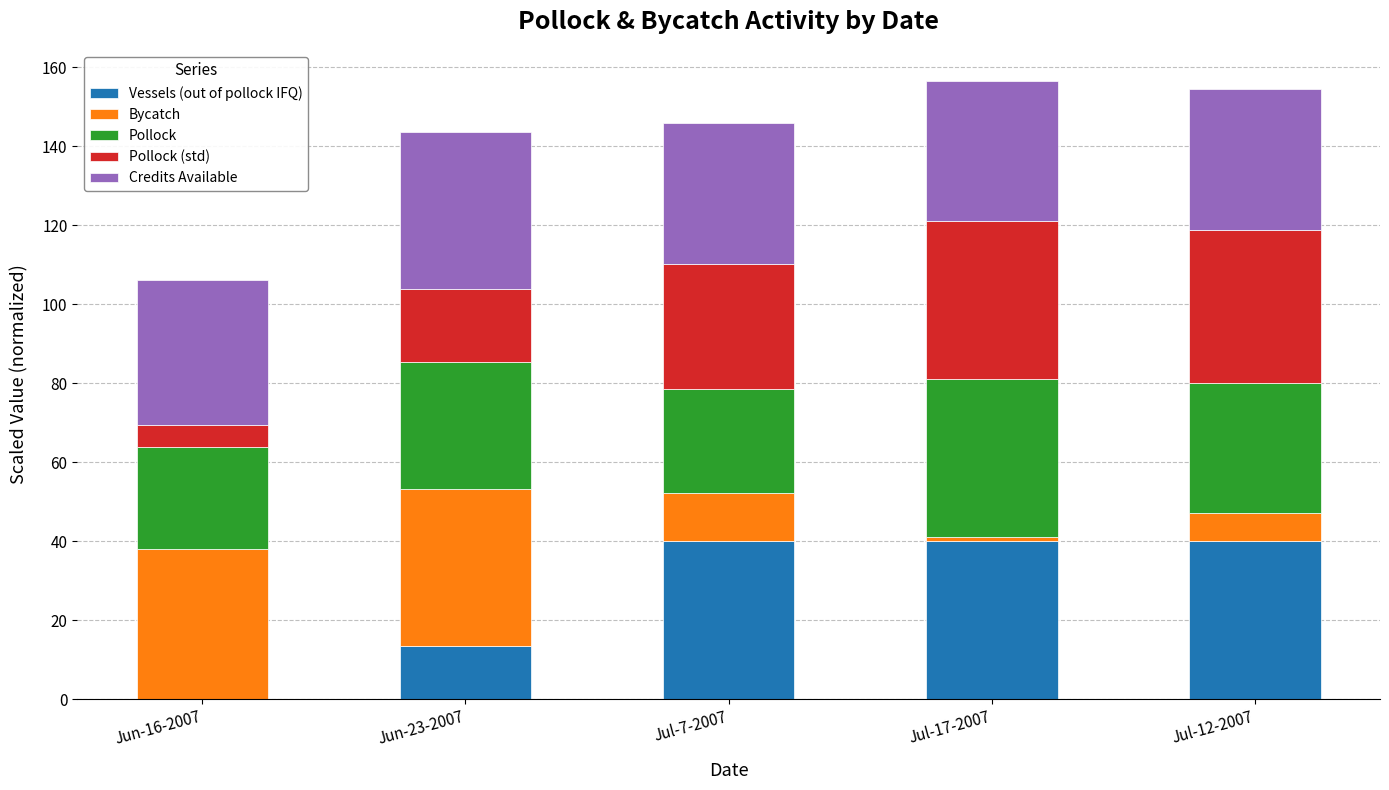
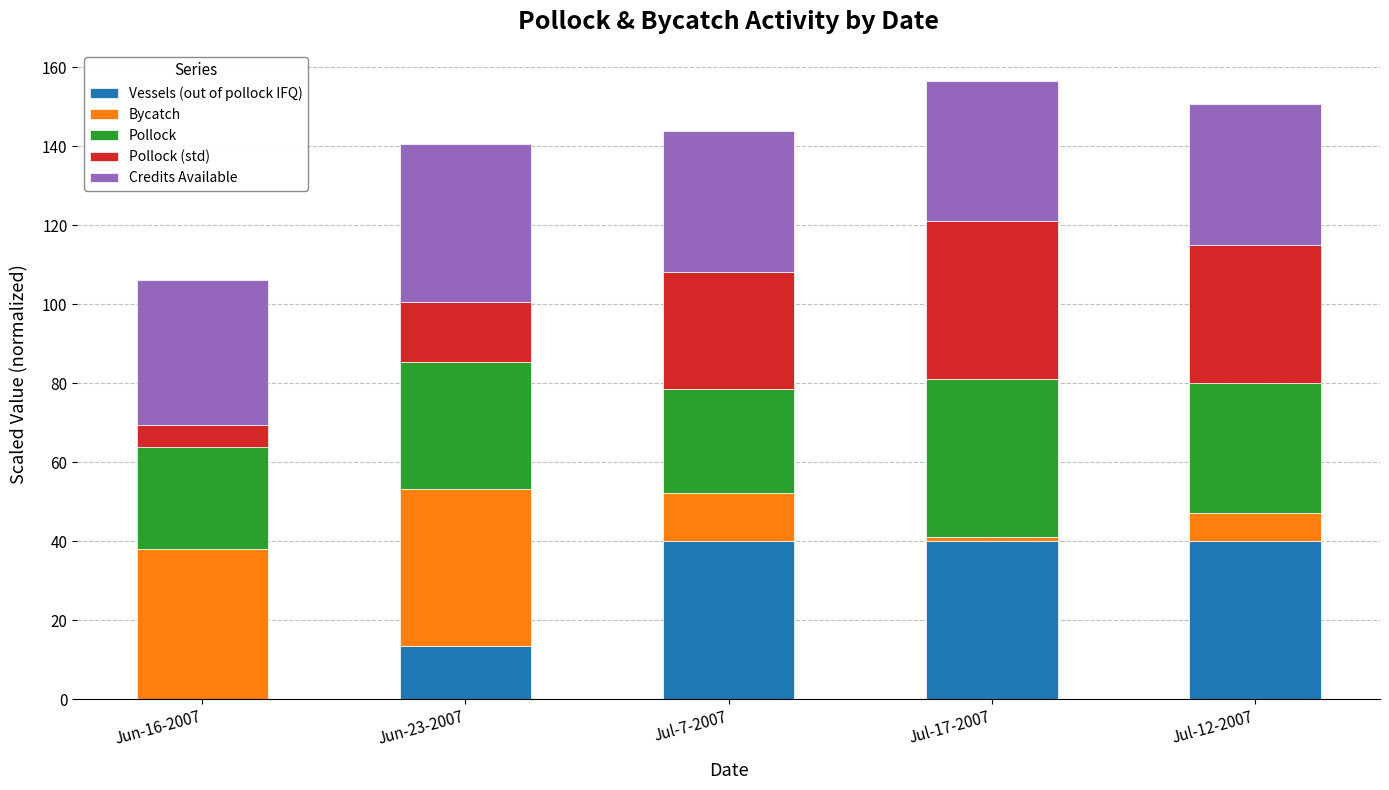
  {
    "Vessels (out of pollock IFQ)": {
      "Jun-16-2007": 0,
      "Jun-23-2007": 13,
      "Jul-7-2007": 40,
      "Jul-17-2007": 40,
      "Jul-12-2007": 40
    },
    "Bycatch": {
      "Jun-16-2007": 38,
      "Jun-23-2007": 40,
      "Jul-7-2007": 12,
      "Jul-17-2007": 1,
      "Jul-12-2007": 7
    },
    "Pollock": {
      "Jun-16-2007": 26,
      "Jun-23-2007": 32,
      "Jul-7-2007": 26,
      "Jul-17-2007": 40,
      "Jul-12-2007": 33
    },
    "Pollock (std)": {
      "Jun-16-2007": 6,
-     "Jun-23-2007": 18,
-     "Jul-7-2007": 32,
+     "Jun-23-2007": 15,
+     "Jul-7-2007": 30,
      "Jul-17-2007": 40,
-     "Jul-12-2007": 39
+     "Jul-12-2007": 35
    },
    "Credits Available": {
      "Jun-16-2007": 37,
      "Jun-23-2007": 40,
      "Jul-7-2007": 36,
      "Jul-17-2007": 36,
      "Jul-12-2007": 36
    }
  }
